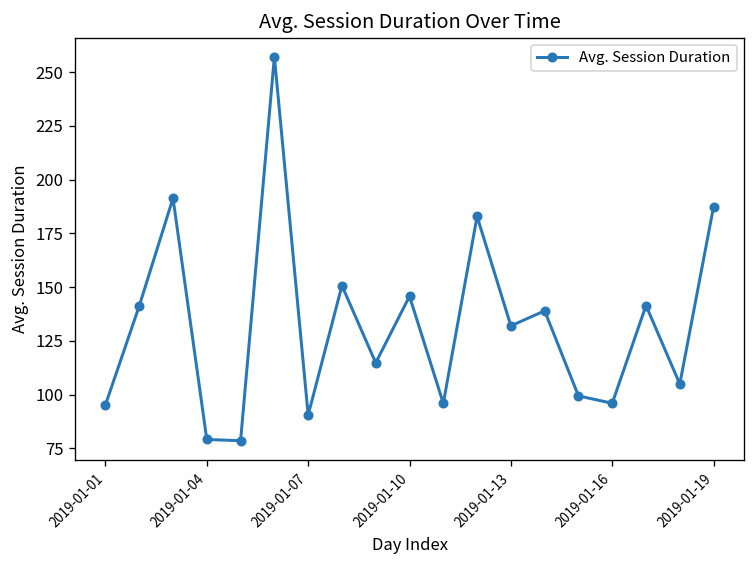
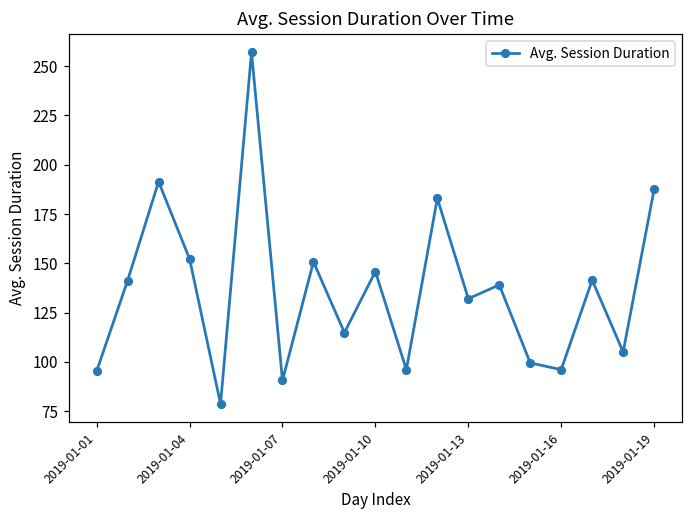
  {
    "2019-01-01": 95,
-   "2019-01-04": 79,
+   "2019-01-04": 152,
    "2019-01-07": 91,
    "2019-01-10": 146,
    "2019-01-13": 132,
    "2019-01-16": 96,
    "2019-01-19": 188
  }
